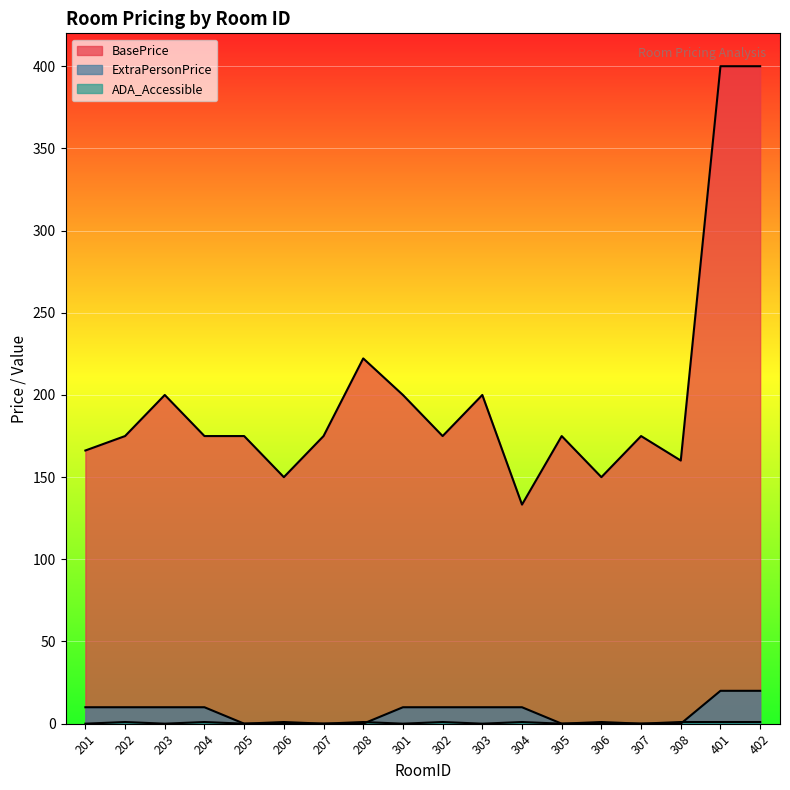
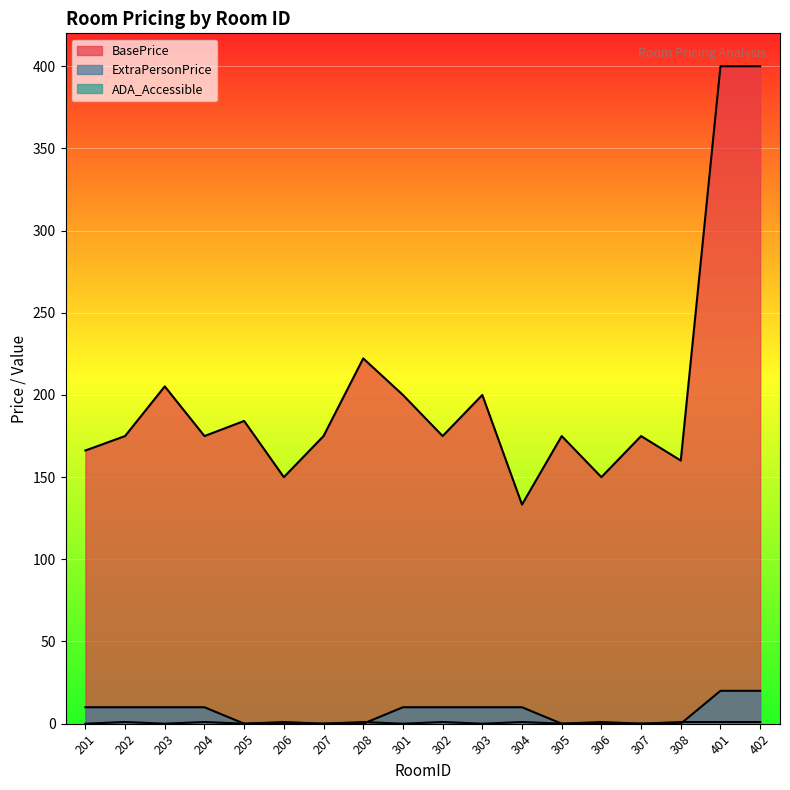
  {
    "BasePrice": {
      "201": 166,
      "202": 175,
-     "203": 200,
+     "203": 205,
      "204": 175,
-     "205": 175,
+     "205": 184,
      "206": 150,
      "207": 175,
      "208": 222,
      "301": 200,
      "302": 175,
      "303": 200,
      "304": 133,
      "305": 175,
      "306": 150,
      "307": 175,
      "308": 160,
      "401": 400,
      "402": 400
    }
  }
